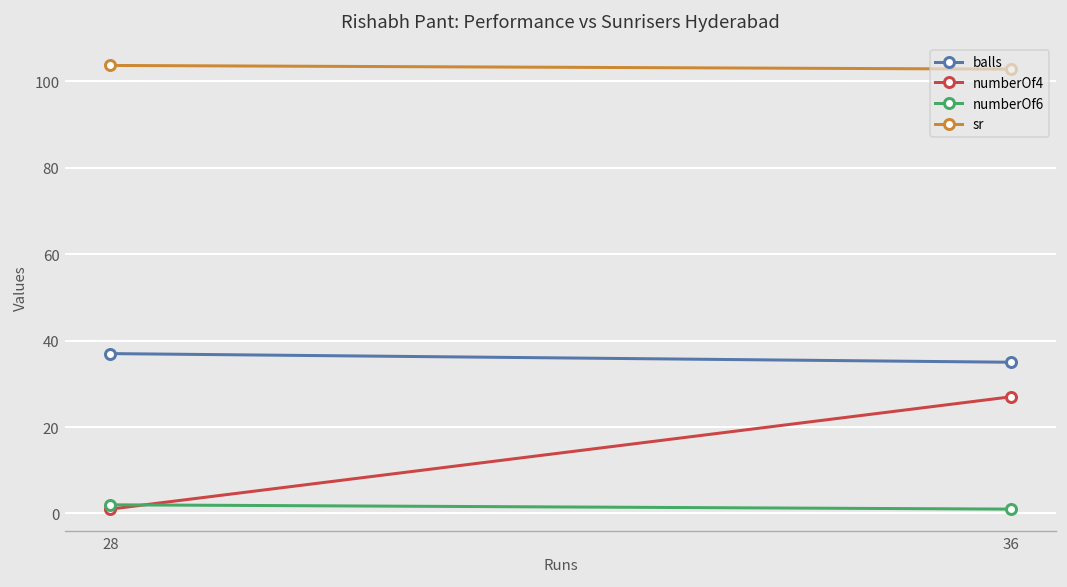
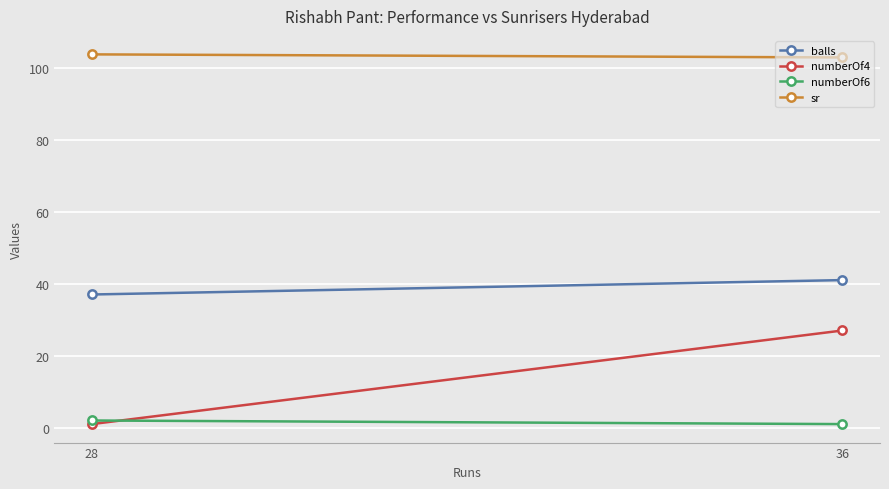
  {
    "balls": {
      "28": 37,
-     "36": 35
+     "36": 41
    },
    "numberOf4": {
      "28": 1,
      "36": 27
    },
    "numberOf6": {
      "28": 2,
      "36": 1
    },
    "sr": {
      "28": 104
    }
  }
